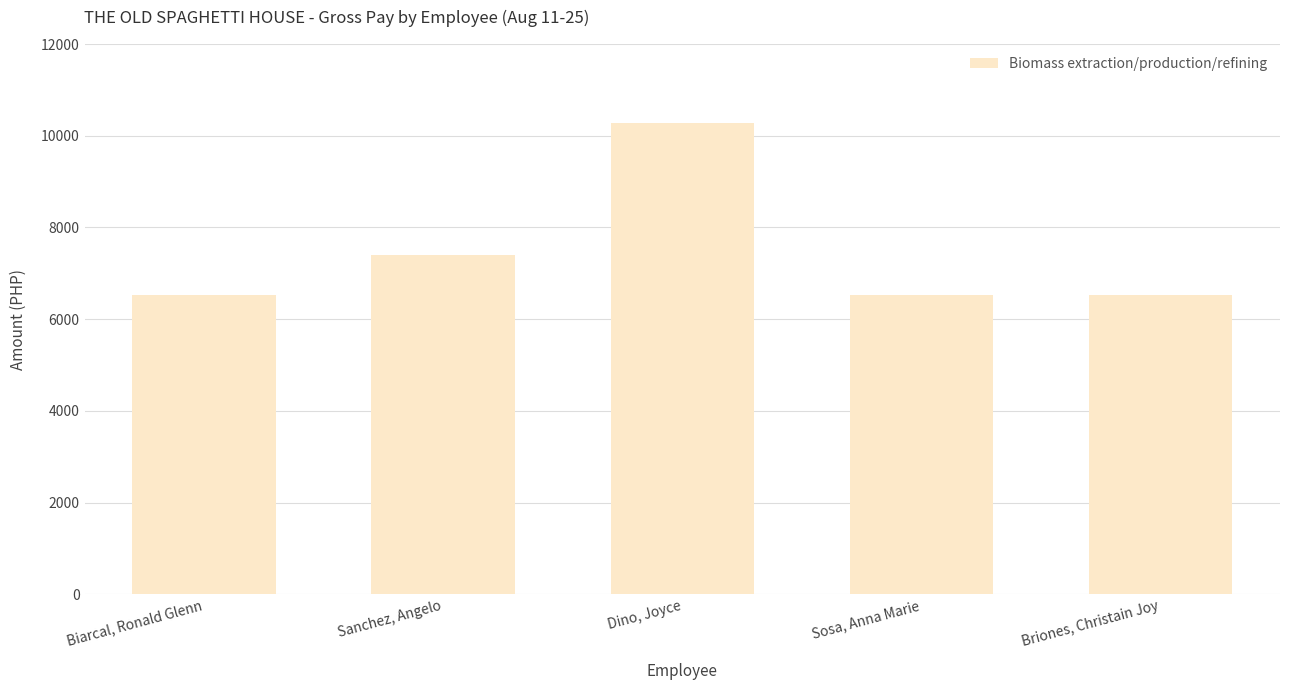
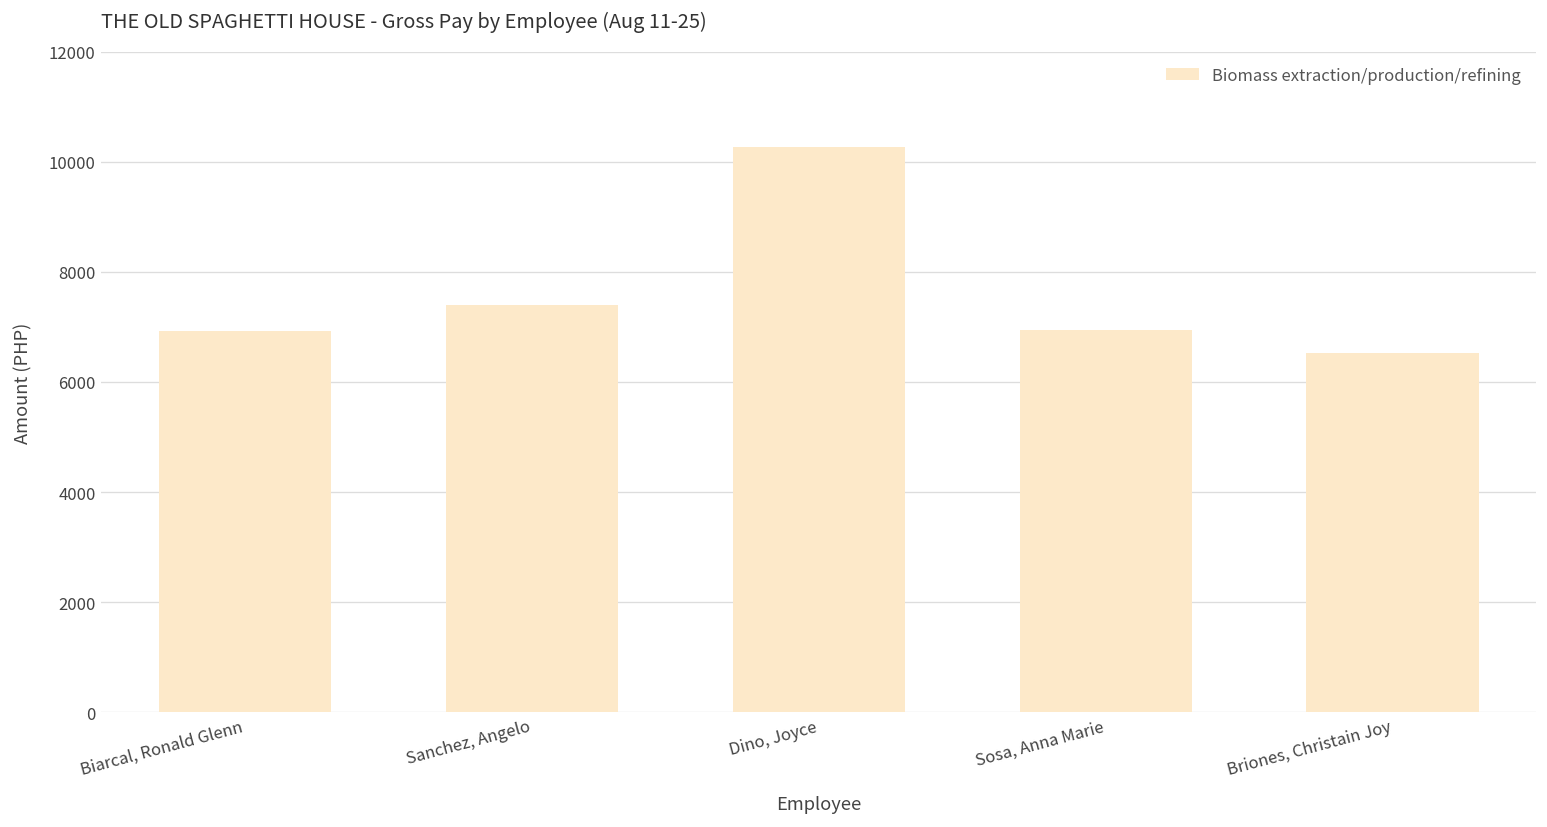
  {
-   "Biarcal, Ronald Glenn": 6500,
+   "Biarcal, Ronald Glenn": 6900,
    "Sanchez, Angelo": 7400,
    "Dino, Joyce": 10300,
-   "Sosa, Anna Marie": 6500,
+   "Sosa, Anna Marie": 7000,
    "Briones, Christain Joy": 6500
  }
